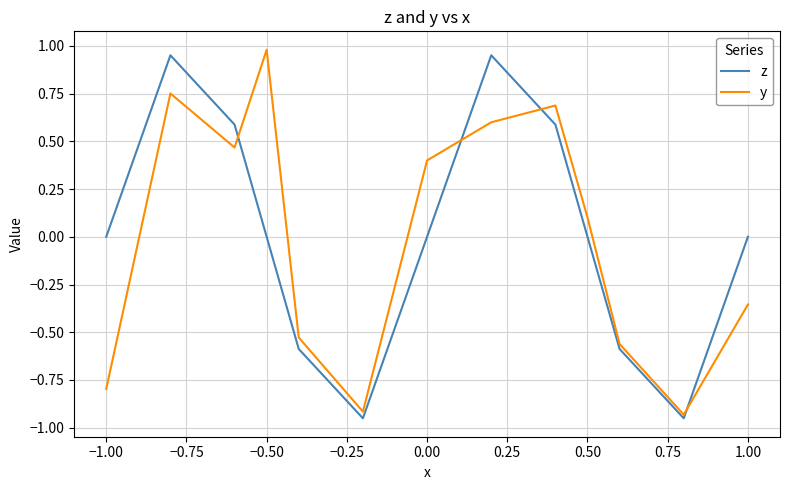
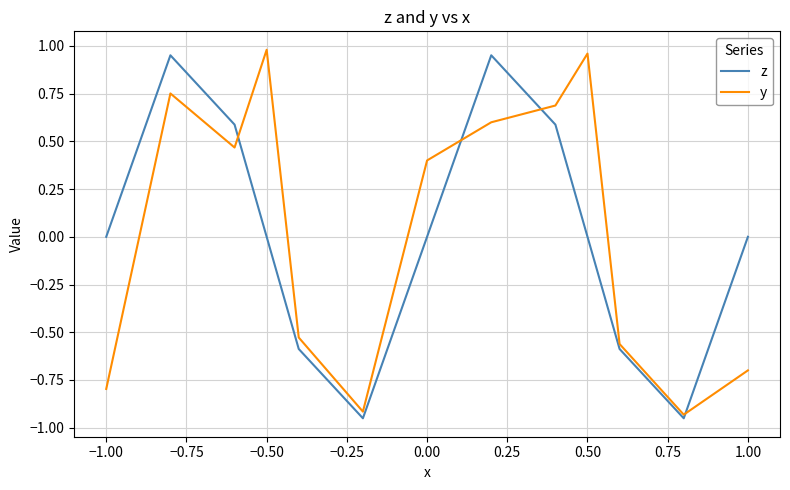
  {
    "z": {
      "−1.00": 0.00,
      "−0.50": 0.00,
      "0.00": 0.00,
      "0.50": 0.00,
      "1.00": 0.00
    },
    "y": {
      "−1.00": -0.80,
      "−0.50": 0.98,
      "0.00": 0.40,
-     "0.50": 0.10,
-     "1.00": -0.35
+     "0.50": 0.96,
+     "1.00": -0.70
    }
  }
